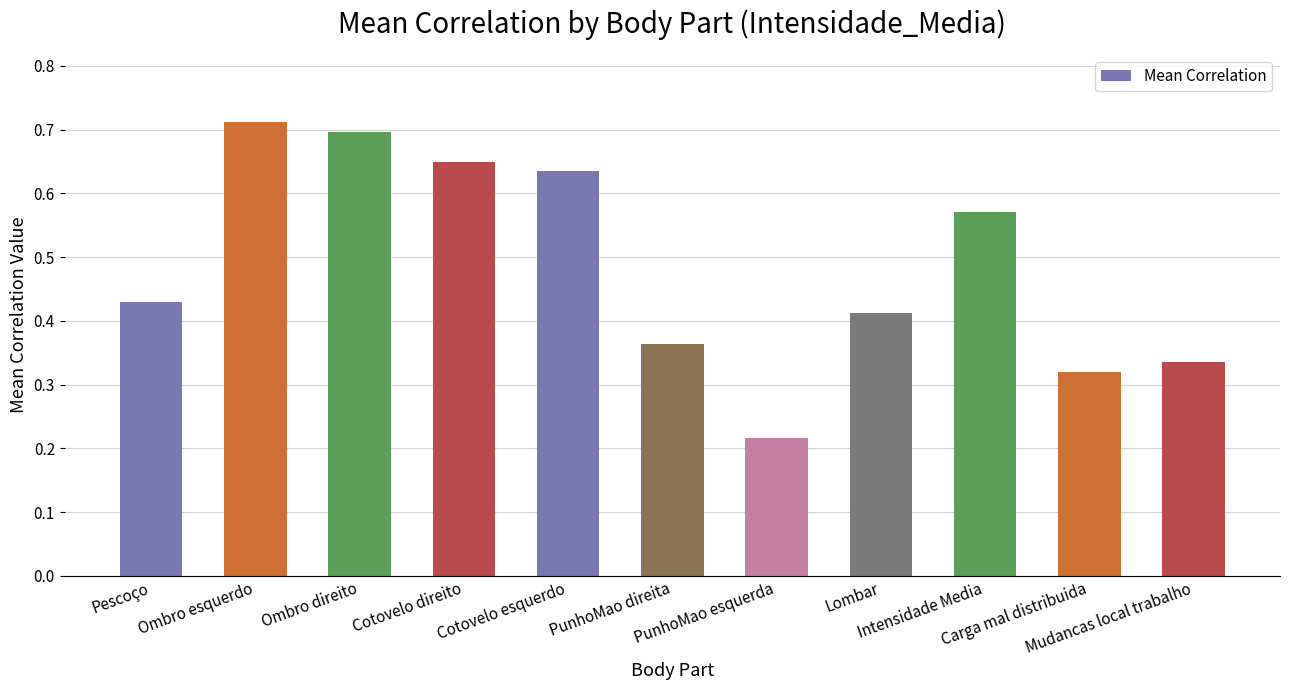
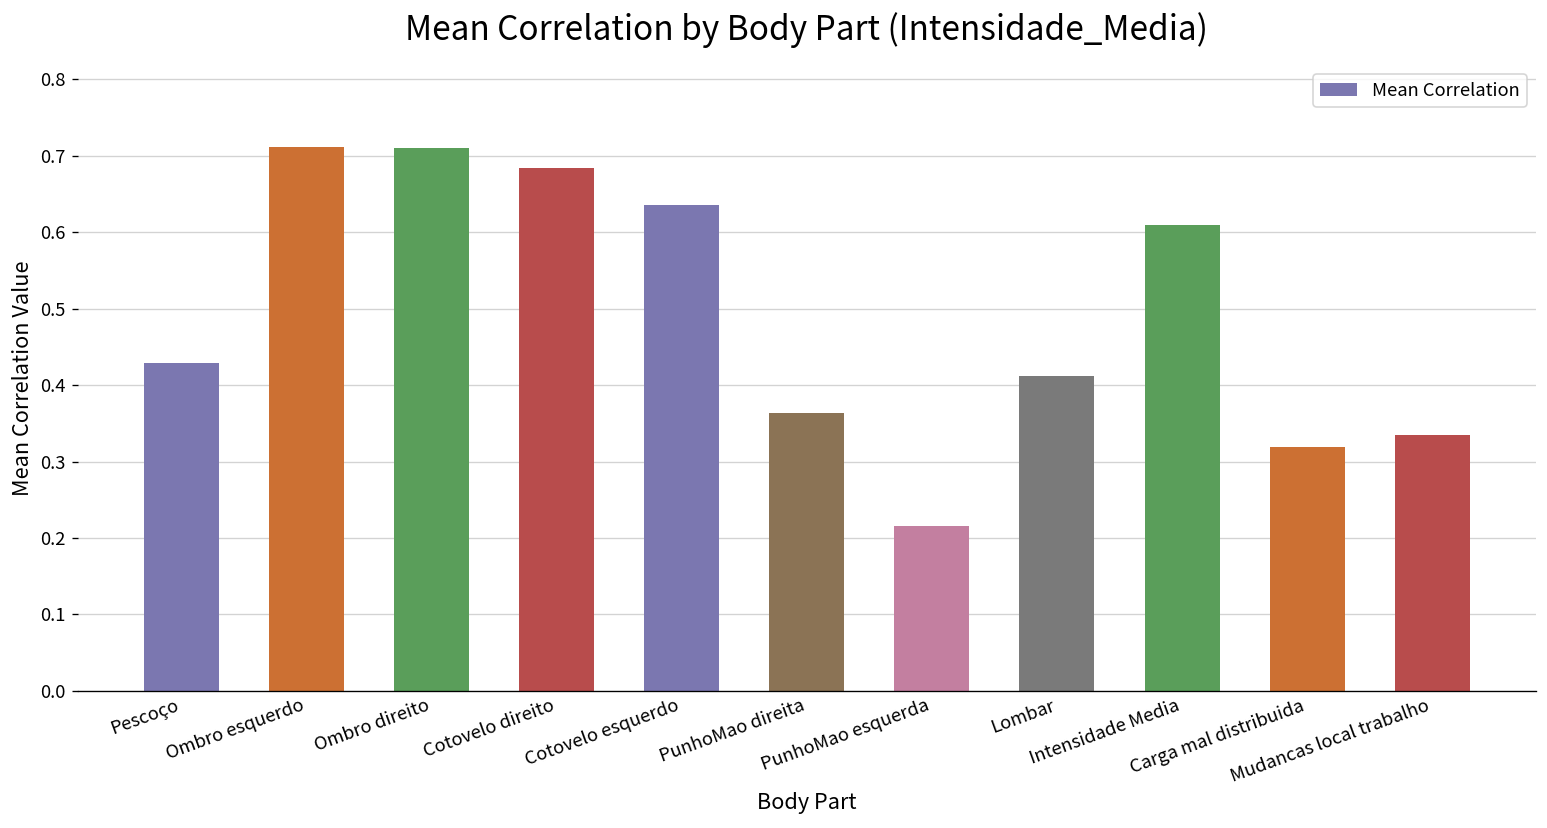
  {
    "Pescoço": 0.43,
    "Ombro esquerdo": 0.71,
-   "Ombro direito": 0.70,
-   "Cotovelo direito": 0.65,
+   "Ombro direito": 0.71,
+   "Cotovelo direito": 0.68,
    "Cotovelo esquerdo": 0.63,
    "PunhoMao direita": 0.36,
    "PunhoMao esquerda": 0.22,
    "Lombar": 0.41,
-   "Intensidade Media": 0.57,
+   "Intensidade Media": 0.61,
    "Carga mal distribuida": 0.32,
    "Mudancas local trabalho": 0.34
  }
